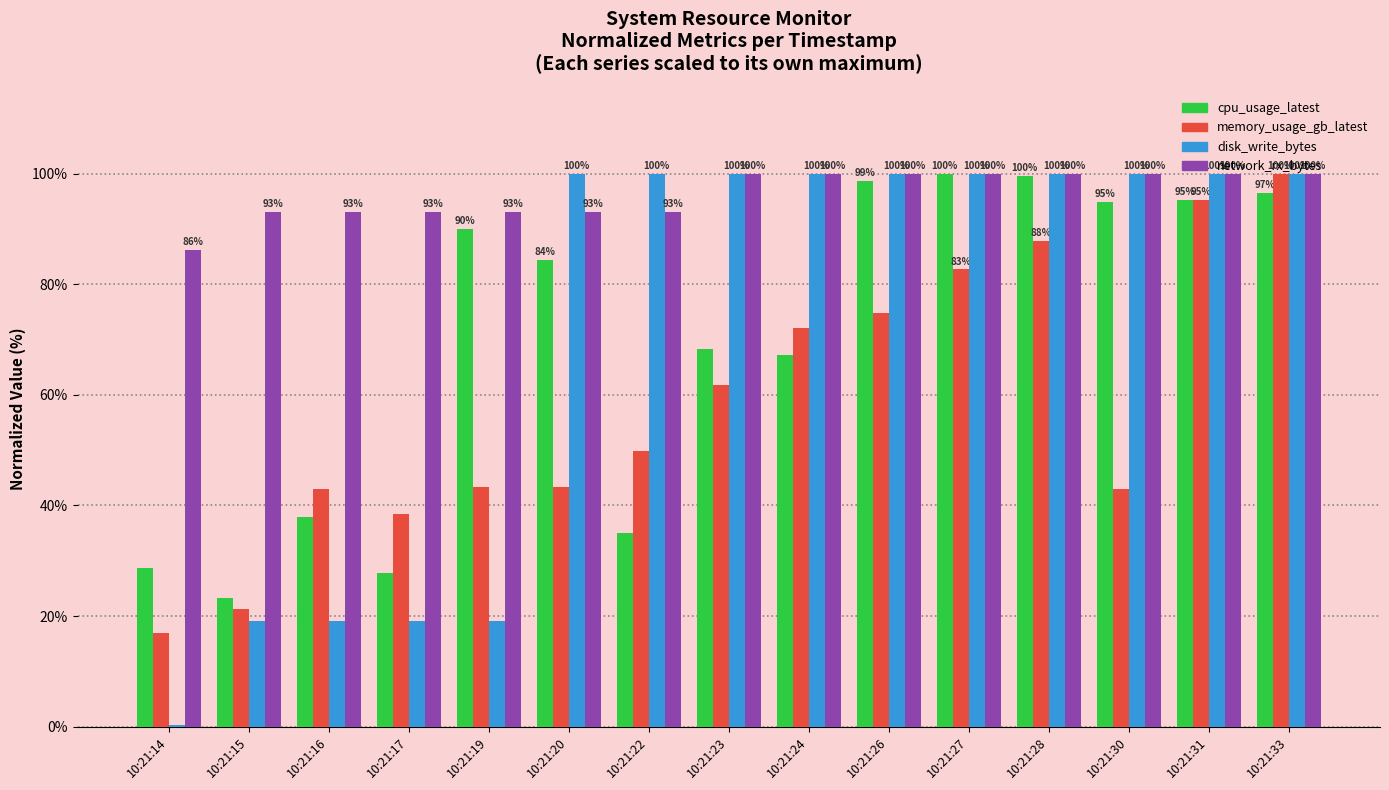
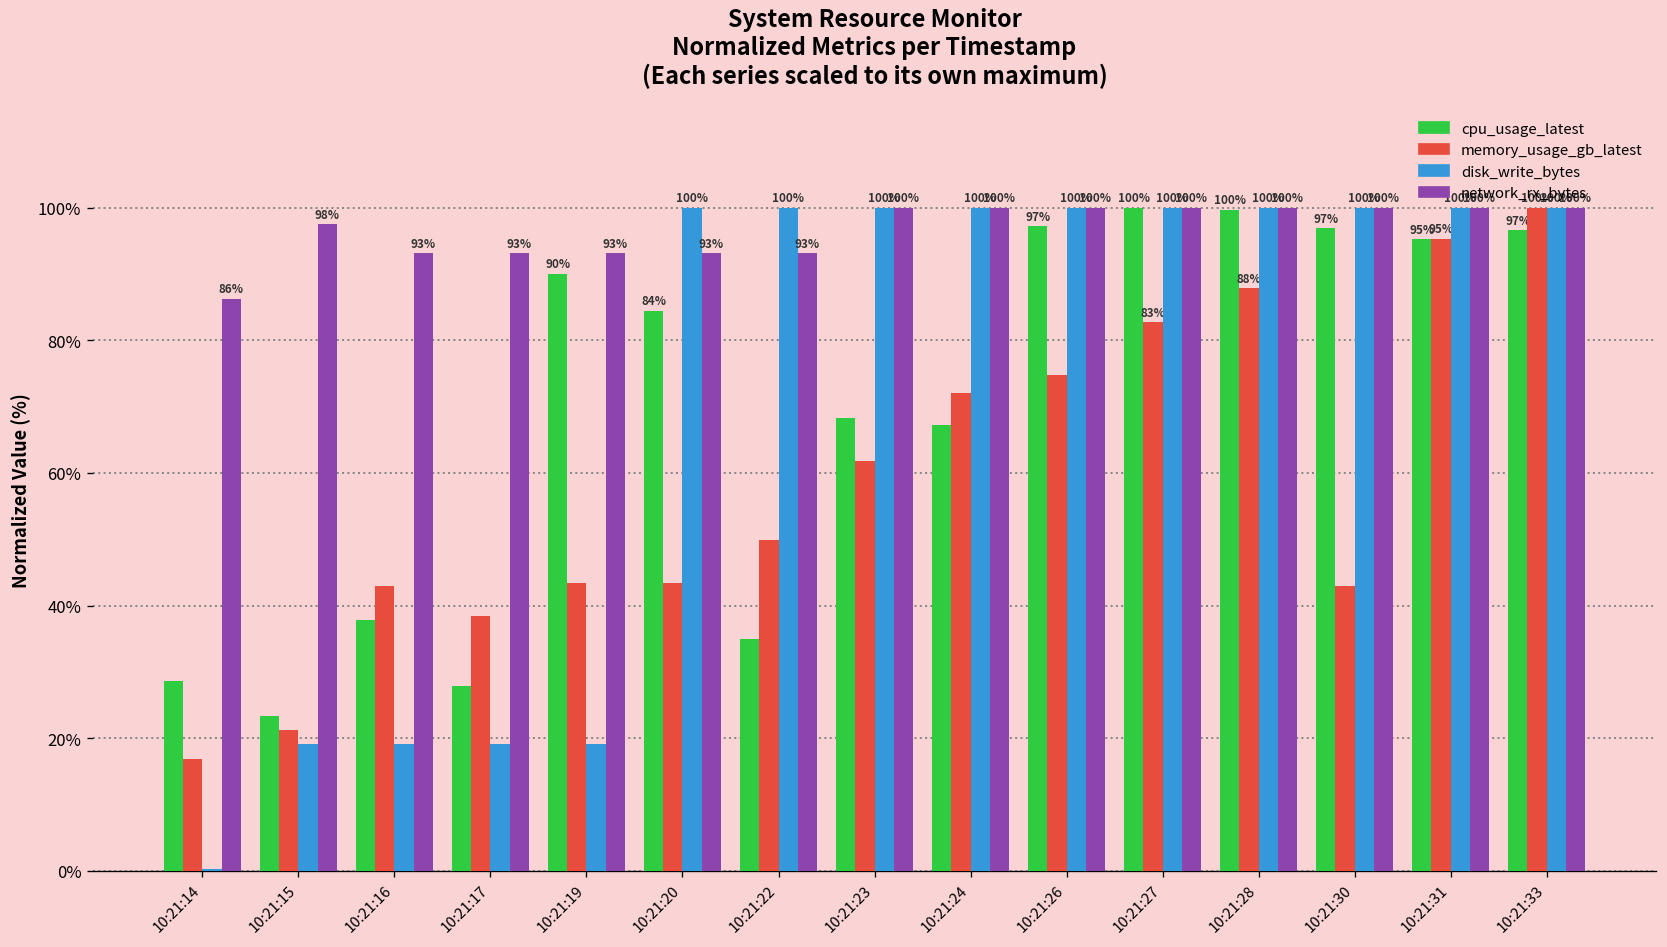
  {
    "cpu_usage_latest": {
      "10:21:19": "90%",
      "10:21:20": "84%",
-     "10:21:26": "99%",
+     "10:21:26": "97%",
      "10:21:27": "100%",
      "10:21:28": "100%",
-     "10:21:30": "95%",
+     "10:21:30": "97%",
      "10:21:33": "97%"
    },
    "memory_usage_gb_latest": {
      "10:21:27": "83%",
      "10:21:28": "88%"
    },
    "disk_write_bytes": {
      "10:21:20": "100%",
      "10:21:22": "100%"
    },
    "network_rx_bytes": {
      "10:21:14": "86%",
-     "10:21:15": "93%",
+     "10:21:15": "98%",
      "10:21:16": "93%",
      "10:21:17": "93%",
      "10:21:19": "93%",
      "10:21:20": "93%",
      "10:21:22": "93%"
    }
  }
